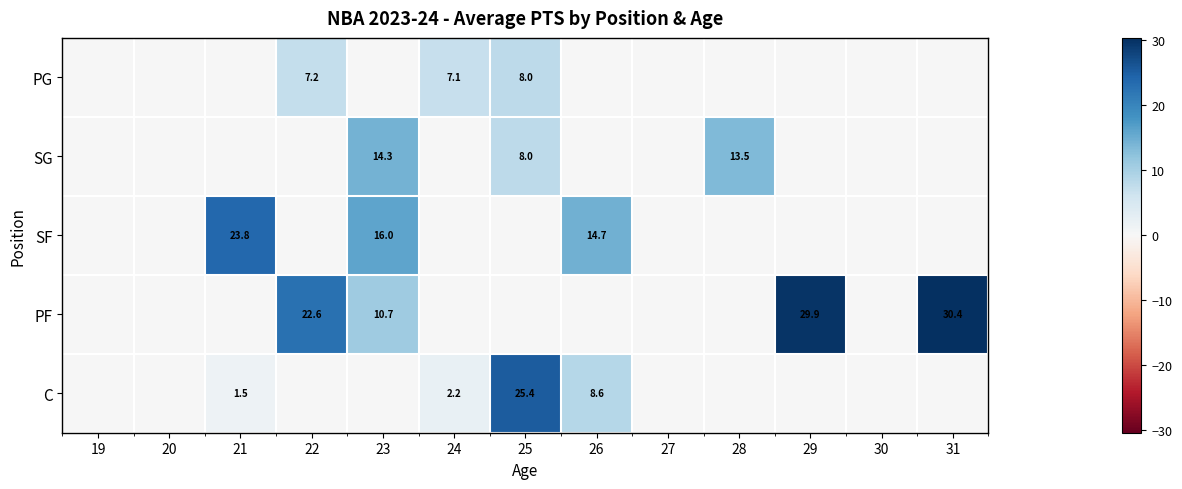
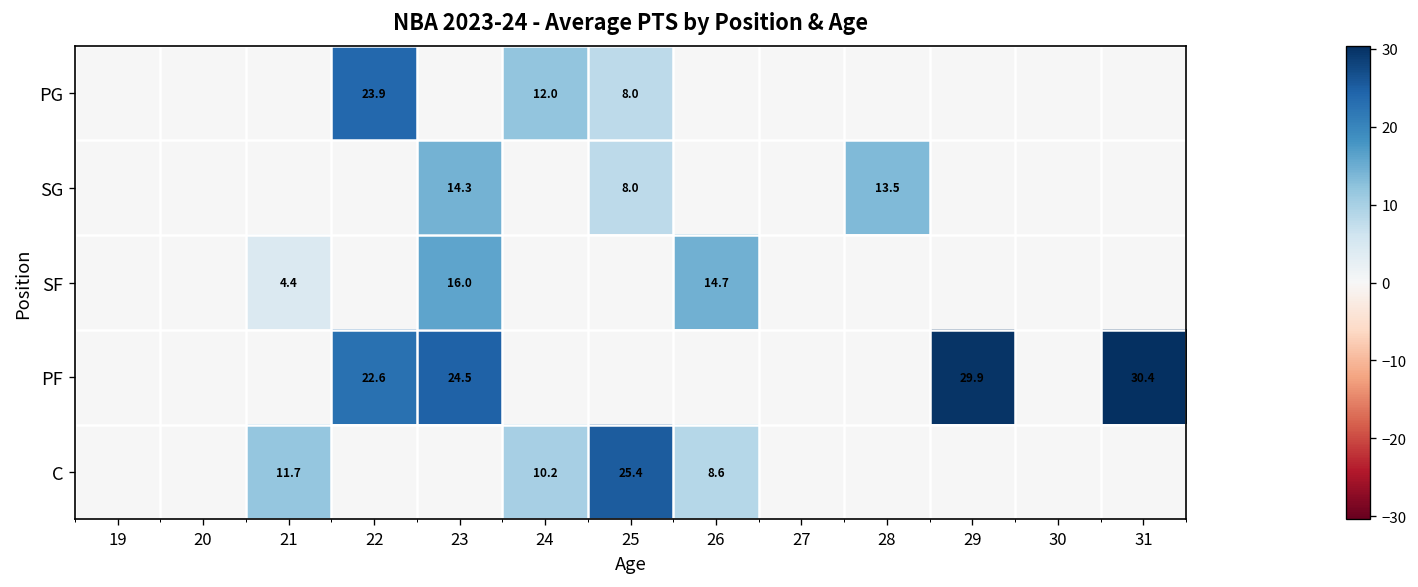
  {
    "PG": {
-     "22": 7.2,
-     "24": 7.1,
+     "22": 23.9,
+     "24": 12.0,
      "25": 8.0
    },
    "SG": {
      "23": 14.3,
      "25": 8.0,
      "28": 13.5
    },
    "SF": {
-     "21": 23.8,
+     "21": 4.4,
      "23": 16.0,
      "26": 14.7
    },
    "PF": {
      "22": 22.6,
-     "23": 10.7,
+     "23": 24.5,
      "29": 29.9,
      "31": 30.4
    },
    "C": {
-     "21": 1.5,
-     "24": 2.2,
+     "21": 11.7,
+     "24": 10.2,
      "25": 25.4,
      "26": 8.6
    }
  }
